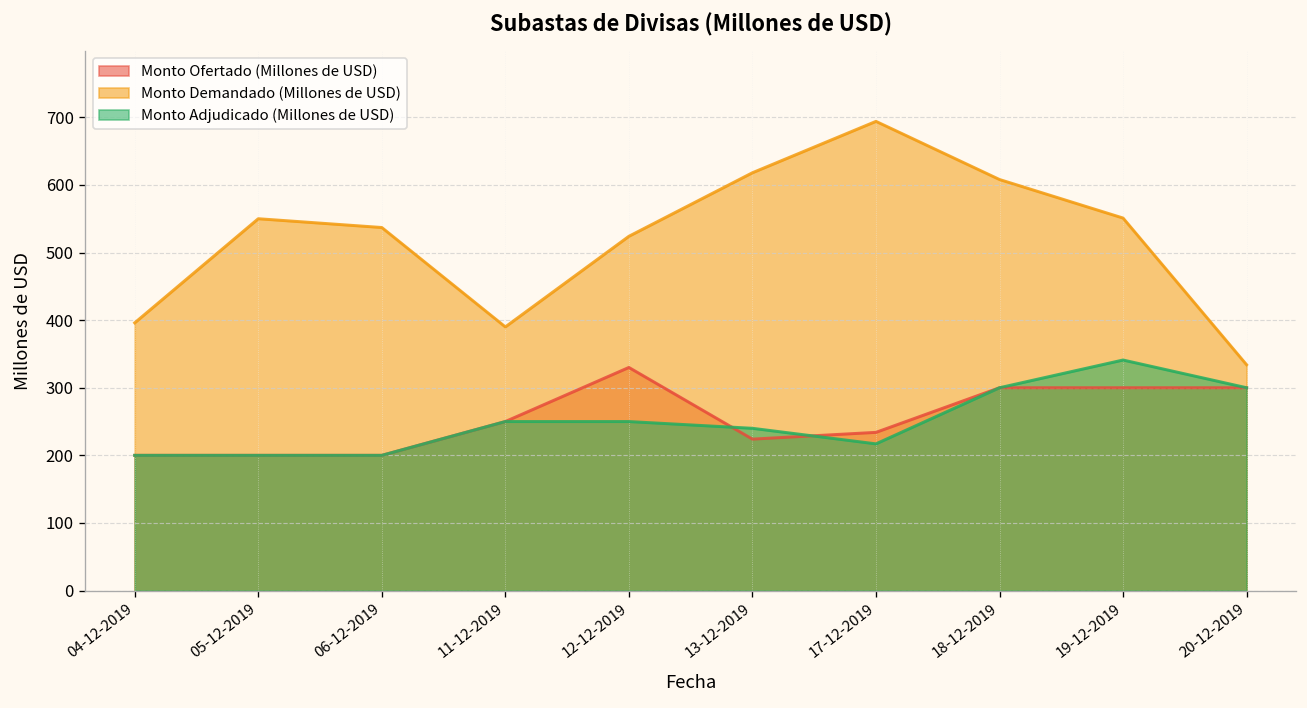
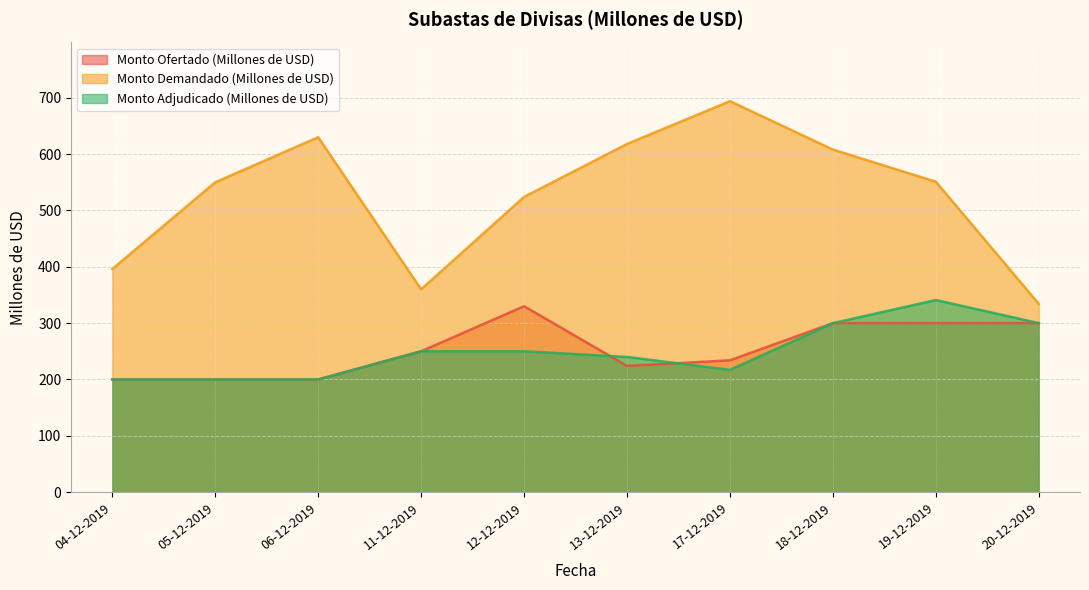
  {
    "Monto Ofertado (Millones de USD)": {
      "12-12-2019": 330,
      "13-12-2019": 220,
      "17-12-2019": 230,
      "19-12-2019": 300
    },
    "Monto Demandado (Millones de USD)": {
      "04-12-2019": 400,
      "05-12-2019": 550,
-     "06-12-2019": 540,
-     "11-12-2019": 390,
+     "06-12-2019": 630,
+     "11-12-2019": 360,
      "12-12-2019": 520,
      "13-12-2019": 620,
      "17-12-2019": 690,
      "18-12-2019": 610,
      "19-12-2019": 550,
      "20-12-2019": 330
    },
    "Monto Adjudicado (Millones de USD)": {
      "12-12-2019": 250,
      "13-12-2019": 240,
      "17-12-2019": 220,
      "19-12-2019": 340
    }
  }
